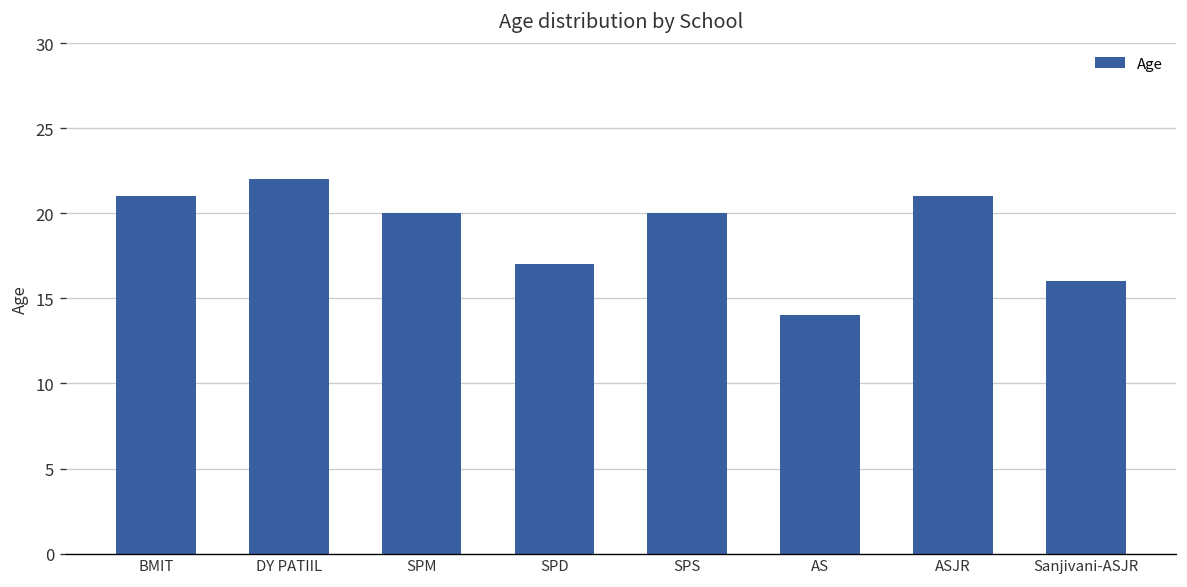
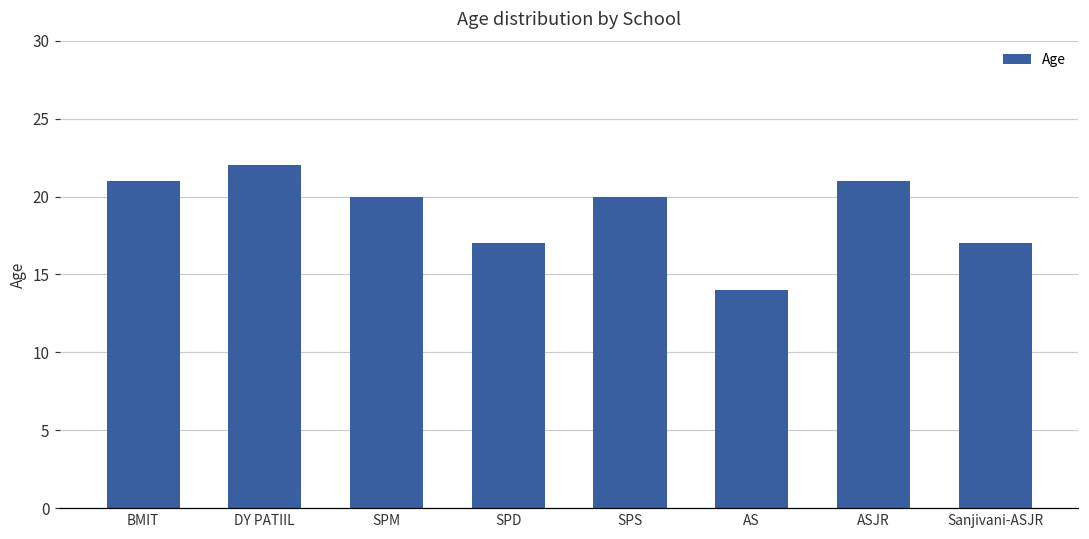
  {
    "BMIT": 21,
    "DY PATIIL": 22,
    "SPM": 20,
    "SPD": 17,
    "SPS": 20,
    "AS": 14,
    "ASJR": 21,
-   "Sanjivani-ASJR": 16
+   "Sanjivani-ASJR": 17
  }
